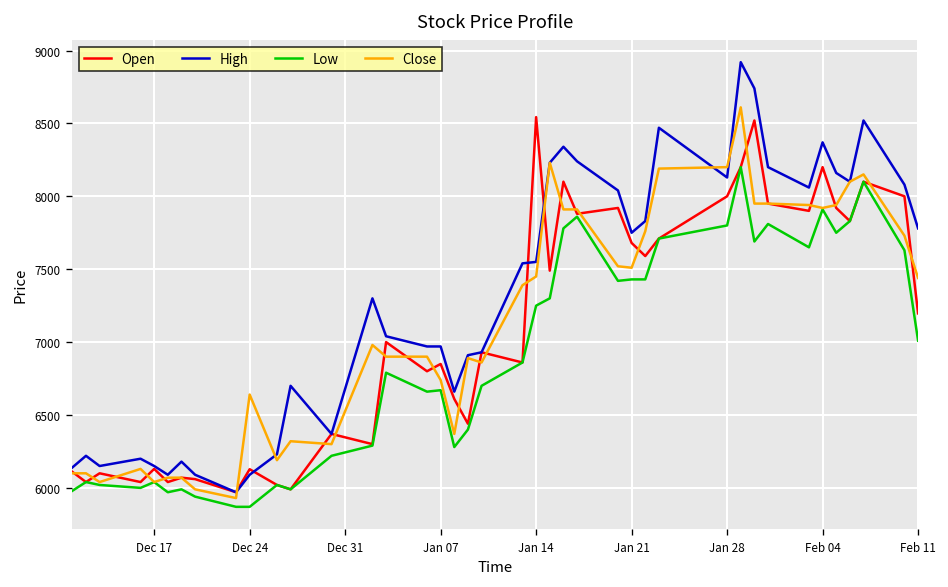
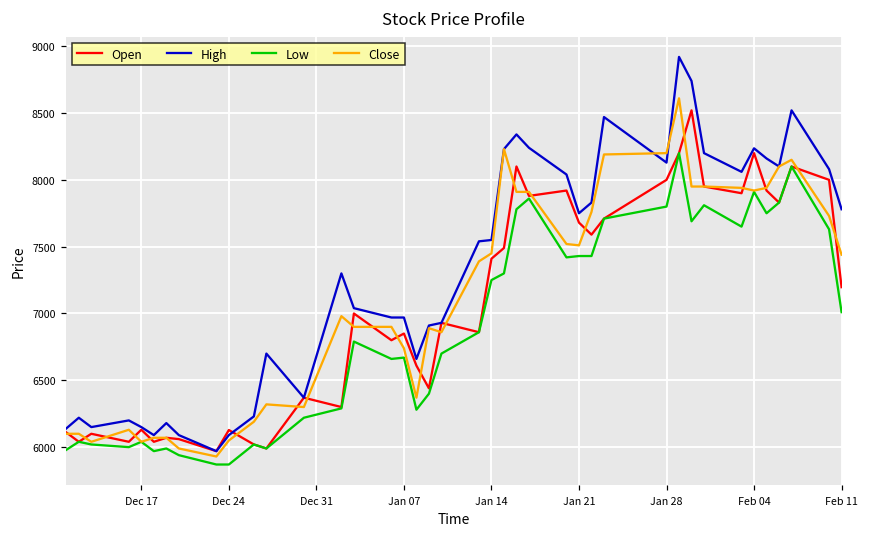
  {
    "Open": {
      "Dec 24": 6130,
      "Jan 07": 6850,
-     "Jan 14": 8540,
+     "Jan 14": 7410,
      "Jan 21": 7680,
      "Jan 28": 8000,
      "Feb 04": 8200,
      "Feb 11": 7200
    },
    "High": {
      "Dec 24": 6090,
      "Jan 07": 6970,
      "Jan 14": 7550,
      "Jan 21": 7750,
      "Jan 28": 8130,
-     "Feb 04": 8370,
+     "Feb 04": 8240,
      "Feb 11": 7780
    },
    "Low": {
      "Dec 24": 5870,
      "Jan 07": 6670,
      "Jan 14": 7250,
      "Jan 21": 7430,
      "Jan 28": 7800,
      "Feb 11": 7010
    },
    "Close": {
-     "Dec 24": 6640,
+     "Dec 24": 6050,
      "Jan 07": 6740,
      "Jan 14": 7450,
      "Jan 21": 7510,
      "Jan 28": 8200,
      "Feb 11": 7440
    }
  }
